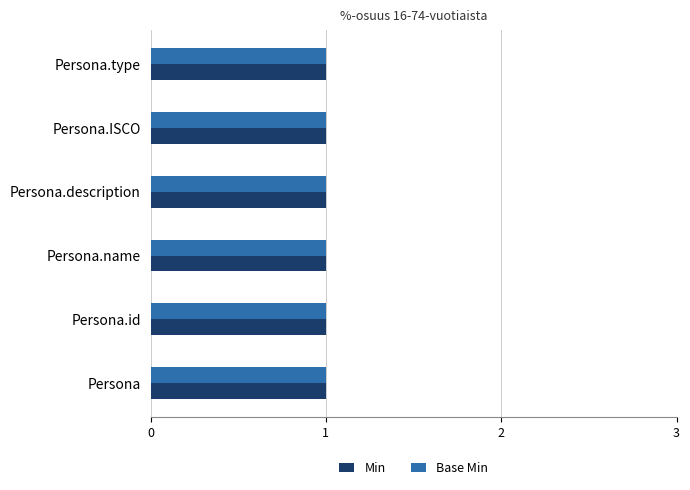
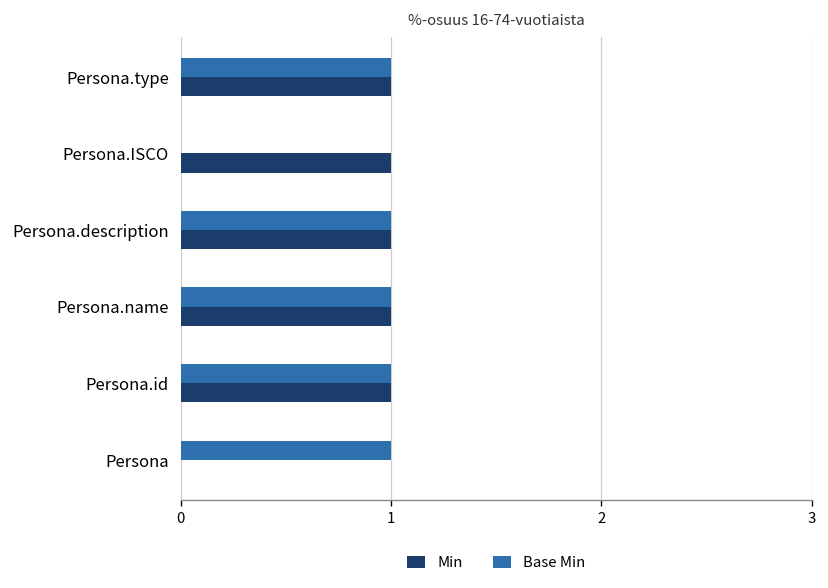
  {
    "Min": {
      "Persona.type": 1,
      "Persona.ISCO": 1,
      "Persona.description": 1,
      "Persona.name": 1,
      "Persona.id": 1,
-     "Persona": 1
+     "Persona": 0
    },
    "Base Min": {
      "Persona.type": 1,
-     "Persona.ISCO": 1,
+     "Persona.ISCO": 0,
      "Persona.description": 1,
      "Persona.name": 1,
      "Persona.id": 1,
      "Persona": 1
    }
  }
